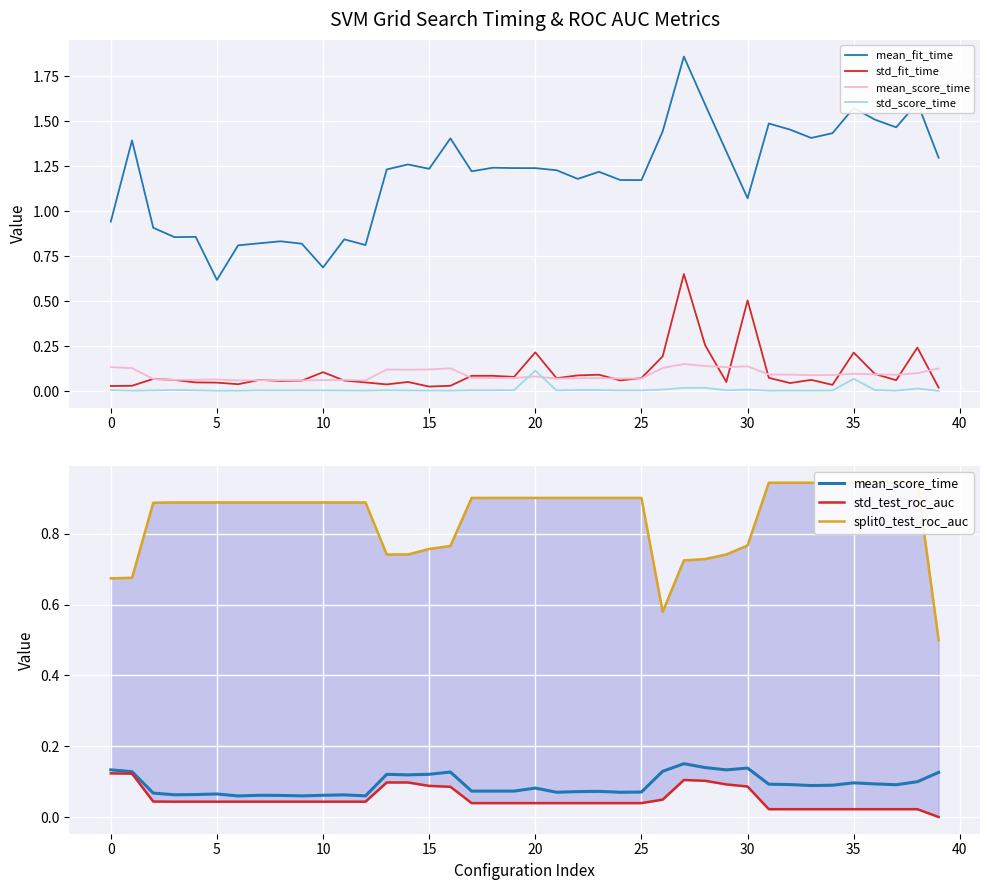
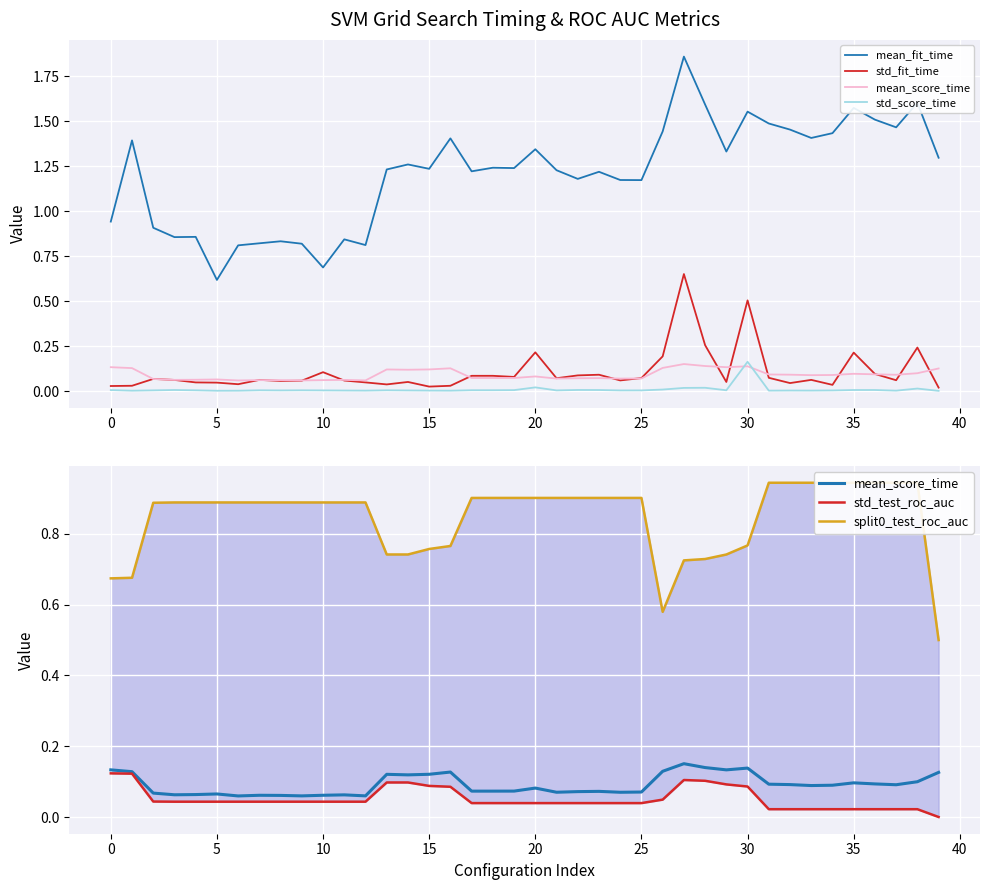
  {
    "SVM Grid Search Timing & ROC AUC Metrics": {
      "mean_fit_time": {
        "0": 0.94,
        "5": 0.62,
        "10": 0.69,
        "15": 1.24,
-       "20": 1.24,
+       "20": 1.34,
        "25": 1.17,
-       "30": 1.07
+       "30": 1.55
      },
      "std_fit_time": {
        "0": 0.03,
        "5": 0.05,
        "10": 0.11,
        "15": 0.03,
        "20": 0.22,
        "30": 0.50,
        "35": 0.21
      },
      "std_score_time": {
        "0": 0.01,
        "5": 0.00,
        "10": 0.00,
        "15": 0.00,
-       "20": 0.11,
+       "20": 0.02,
        "25": 0.00,
-       "30": 0.01,
-       "35": 0.07
+       "30": 0.16,
+       "35": 0.01
      }
    }
  }
